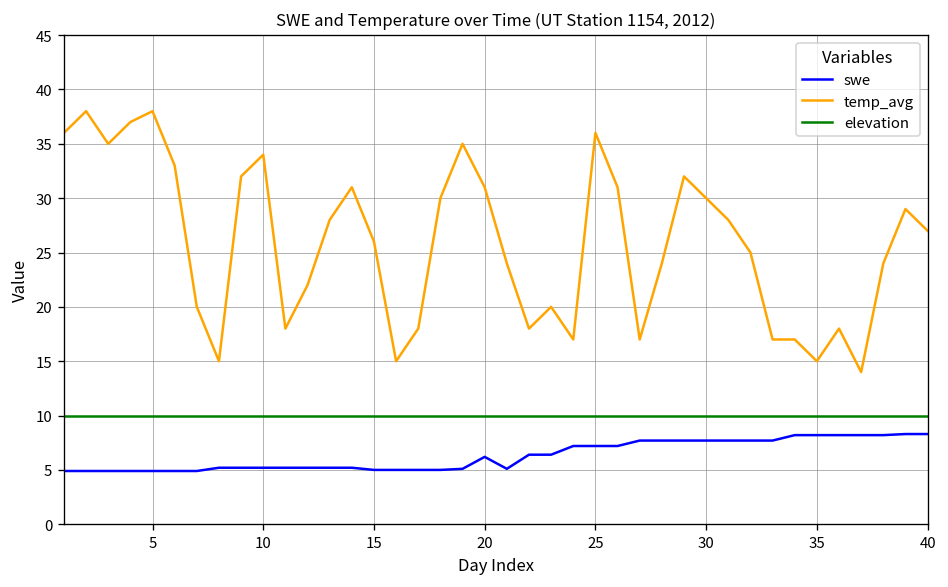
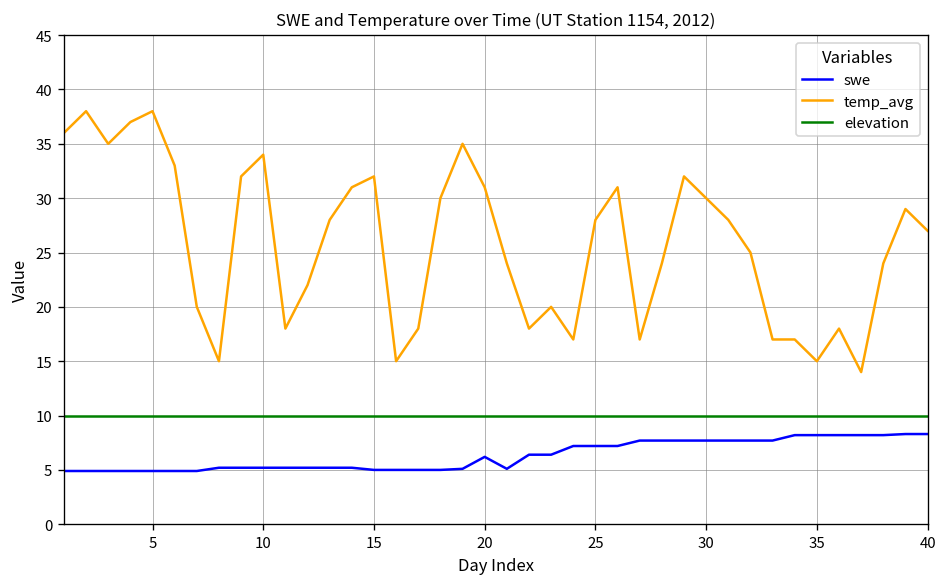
  {
    "swe": {
      "5": 5,
      "10": 5,
      "15": 5,
      "20": 6,
      "25": 7,
      "30": 8,
      "35": 8,
      "40": 8
    },
    "temp_avg": {
      "5": 38,
      "10": 34,
-     "15": 26,
+     "15": 32,
      "20": 31,
-     "25": 36,
+     "25": 28,
      "30": 30,
      "35": 15,
      "40": 27
    },
    "elevation": {
      "5": 10,
      "10": 10,
      "15": 10,
      "20": 10,
      "25": 10,
      "30": 10,
      "35": 10,
      "40": 10
    }
  }
